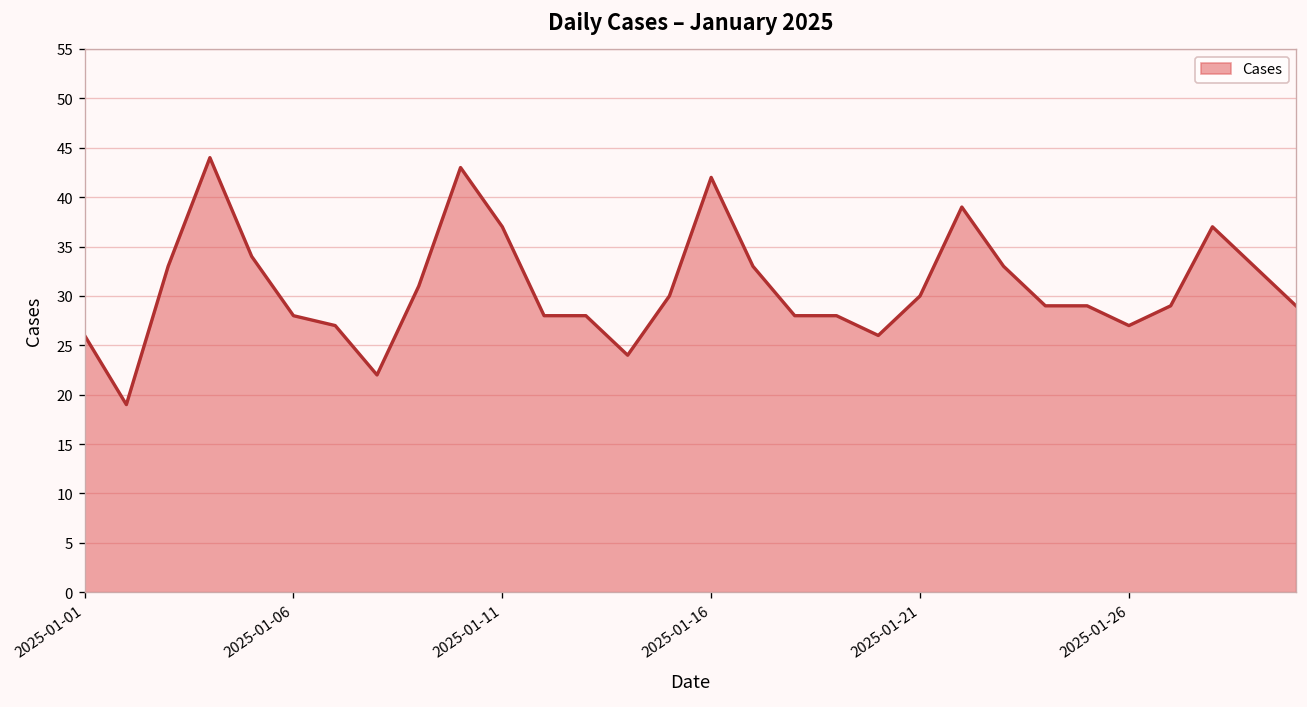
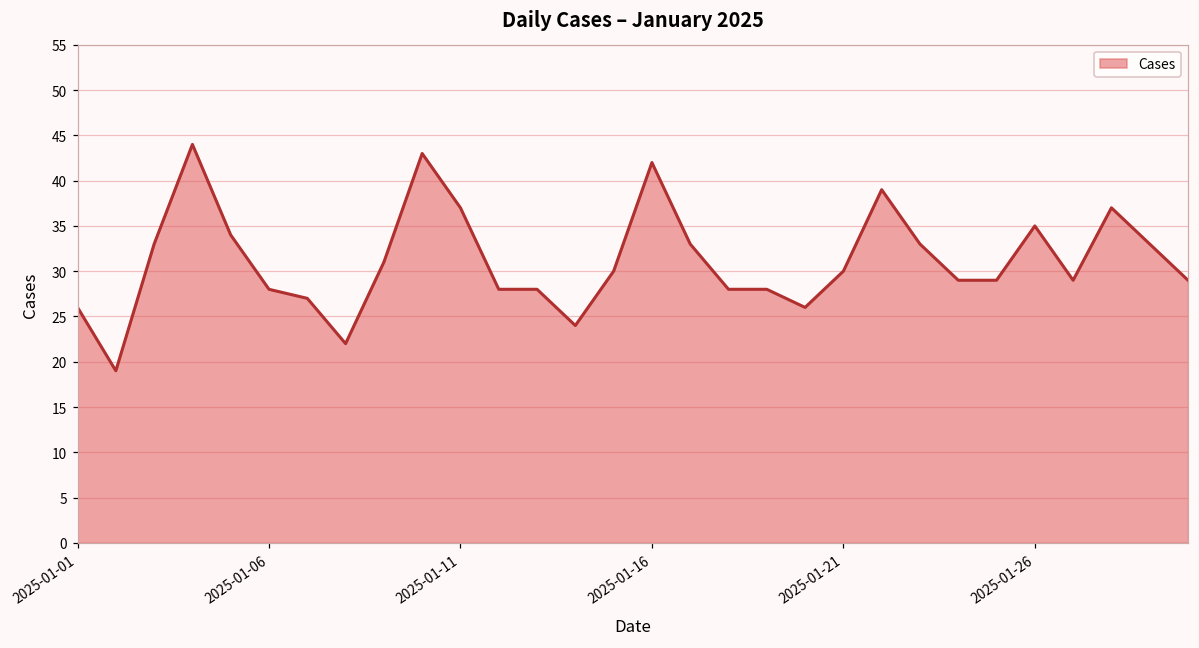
  {
    "2025-01-01": 26,
    "2025-01-06": 28,
    "2025-01-11": 37,
    "2025-01-16": 42,
    "2025-01-21": 30,
-   "2025-01-26": 27
+   "2025-01-26": 35
  }
